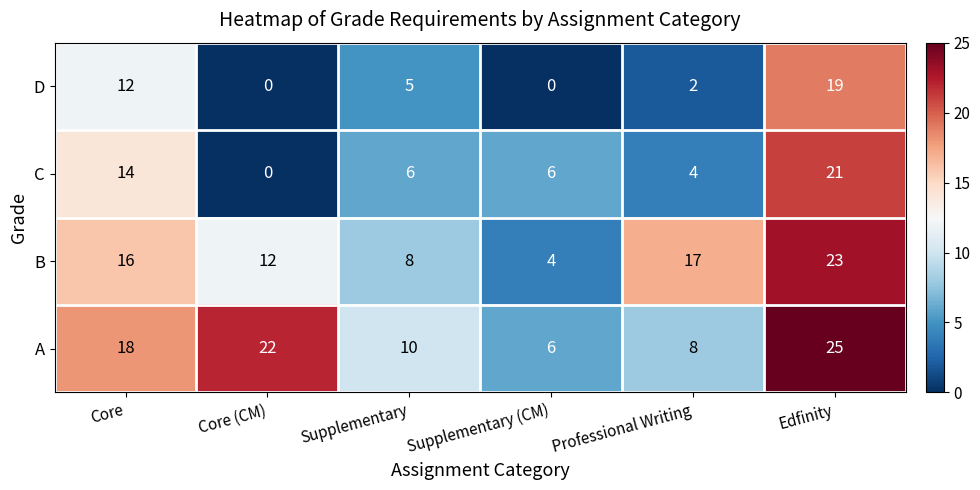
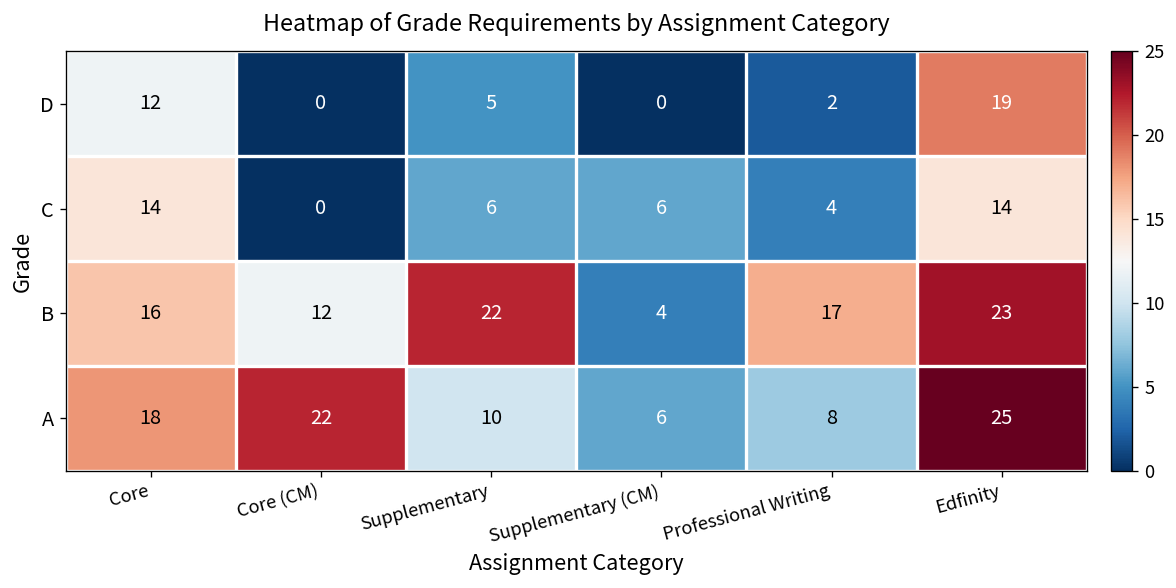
  {
    "D": {
      "Core": 12,
      "Core (CM)": 0,
      "Supplementary": 5,
      "Supplementary (CM)": 0,
      "Professional Writing": 2,
      "Edfinity": 19
    },
    "C": {
      "Core": 14,
      "Core (CM)": 0,
      "Supplementary": 6,
      "Supplementary (CM)": 6,
      "Professional Writing": 4,
-     "Edfinity": 21
+     "Edfinity": 14
    },
    "B": {
      "Core": 16,
      "Core (CM)": 12,
-     "Supplementary": 8,
+     "Supplementary": 22,
      "Supplementary (CM)": 4,
      "Professional Writing": 17,
      "Edfinity": 23
    },
    "A": {
      "Core": 18,
      "Core (CM)": 22,
      "Supplementary": 10,
      "Supplementary (CM)": 6,
      "Professional Writing": 8,
      "Edfinity": 25
    }
  }
